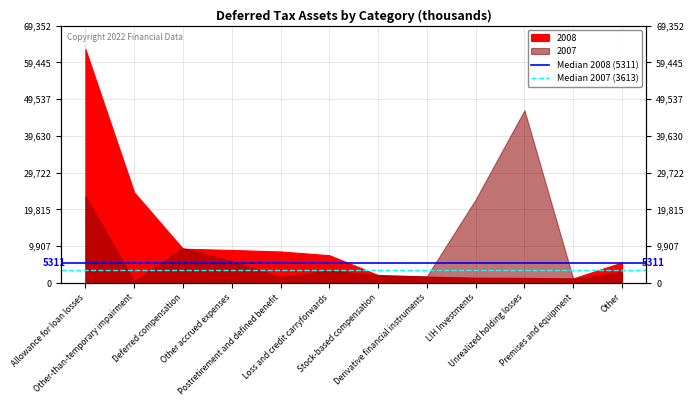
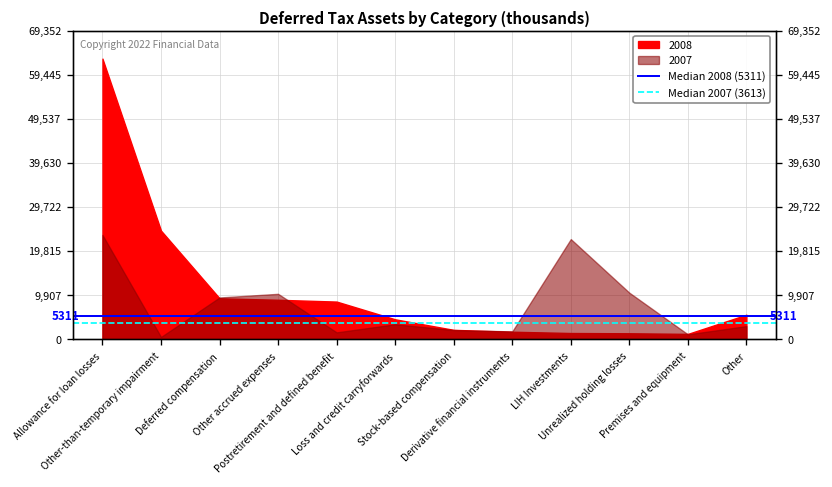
  {
    "2008": {
      "Other-than-temporary impairment": "24,000",
      "Other accrued expenses": "9,000",
      "Postretirement and defined benefit": "8,000",
-     "Loss and credit carryforwards": "7,000",
+     "Loss and credit carryforwards": "5,000",
      "LIH Investments": "1,000",
      "Unrealized holding losses": "1,000"
    },
    "2007": {
      "Allowance for loan losses": "23,000",
-     "Other accrued expenses": "6,000",
+     "Other accrued expenses": "10,000",
      "Postretirement and defined benefit": "2,000",
      "Loss and credit carryforwards": "3,000",
      "LIH Investments": "23,000",
-     "Unrealized holding losses": "47,000"
+     "Unrealized holding losses": "10,000"
    }
  }
